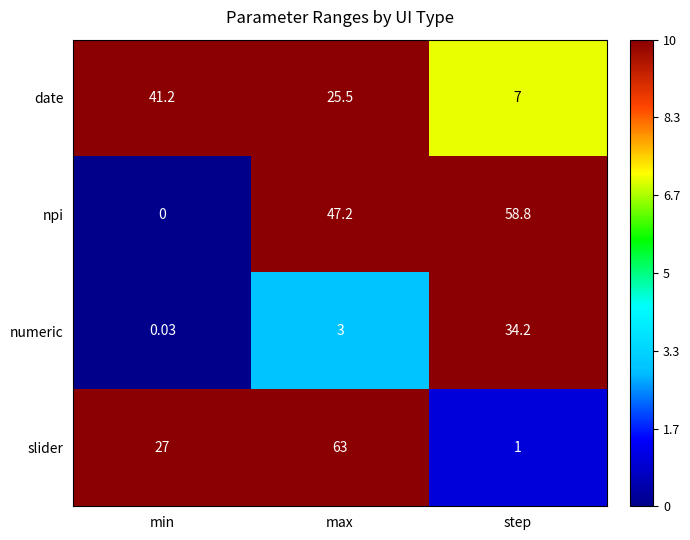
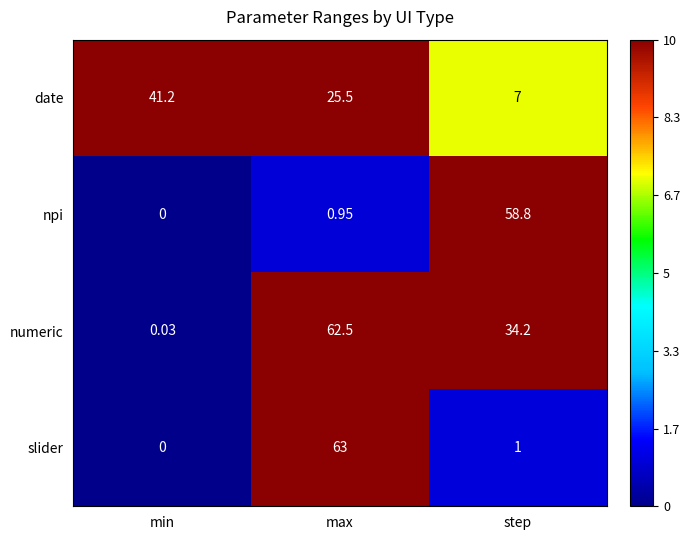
  {
    "date": {
      "min": 41.2,
      "max": 25.5,
      "step": 7
    },
    "npi": {
      "min": 0,
-     "max": 47.2,
+     "max": 0.95,
      "step": 58.8
    },
    "numeric": {
      "min": 0.03,
-     "max": 3,
+     "max": 62.5,
      "step": 34.2
    },
    "slider": {
-     "min": 27,
+     "min": 0,
      "max": 63,
      "step": 1
    }
  }
